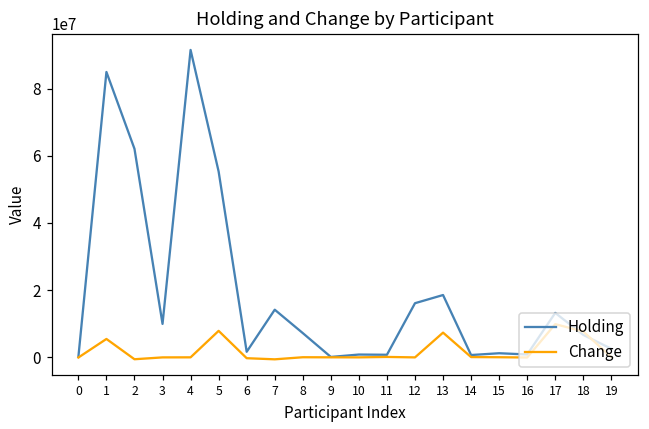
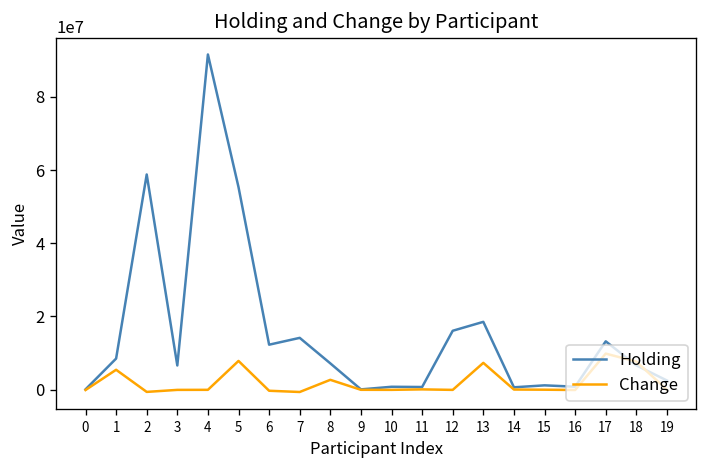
  {
    "Holding": {
-     "1": 85000000,
-     "2": 62000000,
-     "3": 10000000,
+     "1": 9000000,
+     "2": 59000000,
+     "3": 7000000,
      "4": 92000000,
      "5": 55000000,
-     "6": 2000000,
+     "6": 12000000,
      "7": 14000000,
      "8": 7000000,
      "10": 1000000,
      "12": 16000000,
      "13": 19000000,
      "15": 1000000,
      "17": 13000000
    },
    "Change": {
      "1": 5000000,
      "2": -1000000,
      "3": 0,
      "4": 0,
      "5": 8000000,
      "6": 0,
      "7": -1000000,
-     "8": 0,
+     "8": 3000000,
      "10": 0,
      "12": 0,
      "13": 7000000,
      "15": 0
    }
  }
